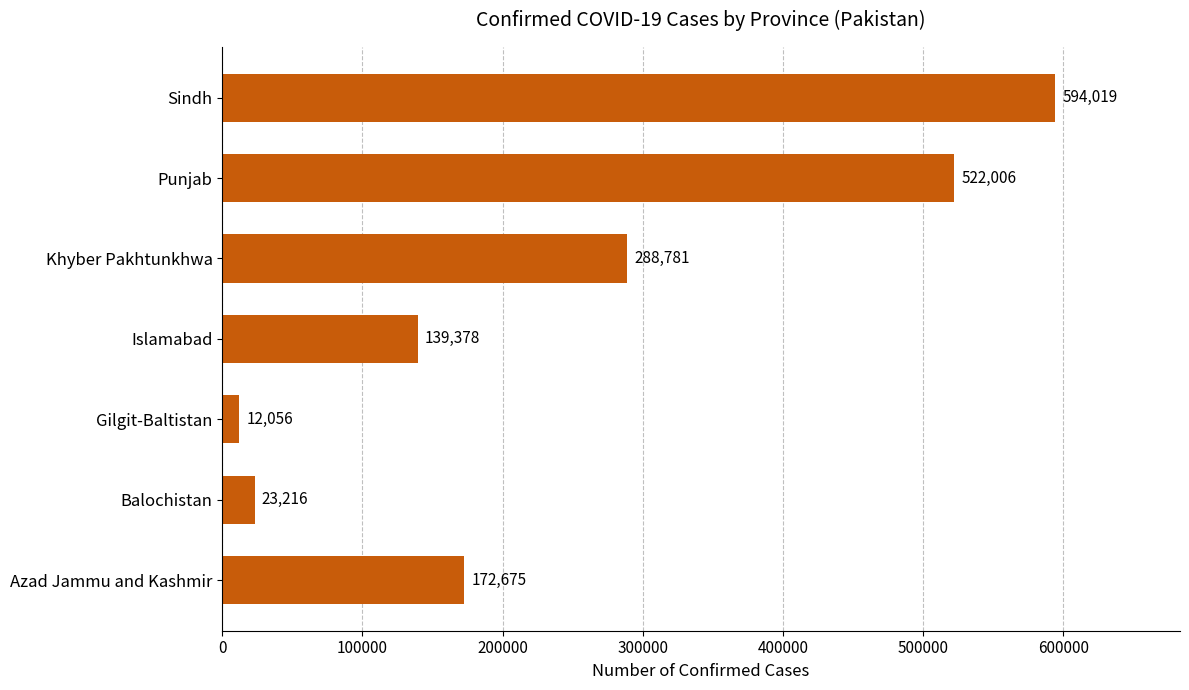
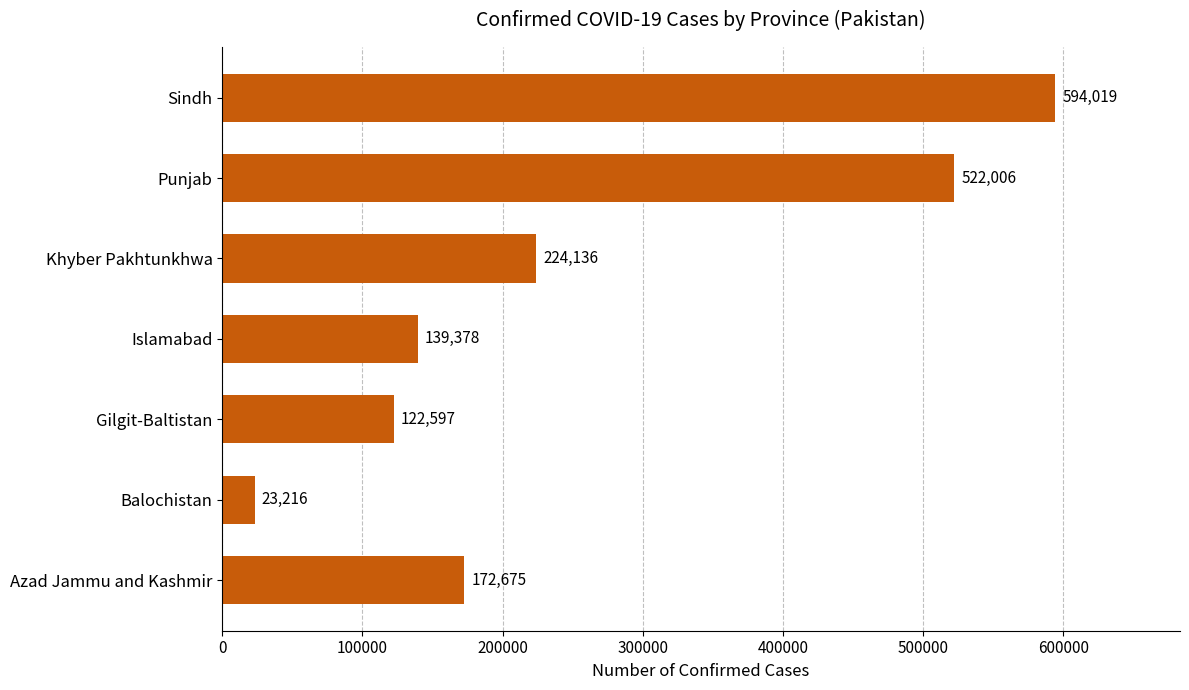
  {
    "Sindh": "594,019",
    "Punjab": "522,006",
-   "Khyber Pakhtunkhwa": "288,781",
+   "Khyber Pakhtunkhwa": "224,136",
    "Islamabad": "139,378",
-   "Gilgit-Baltistan": "12,056",
+   "Gilgit-Baltistan": "122,597",
    "Balochistan": "23,216",
    "Azad Jammu and Kashmir": "172,675"
  }
